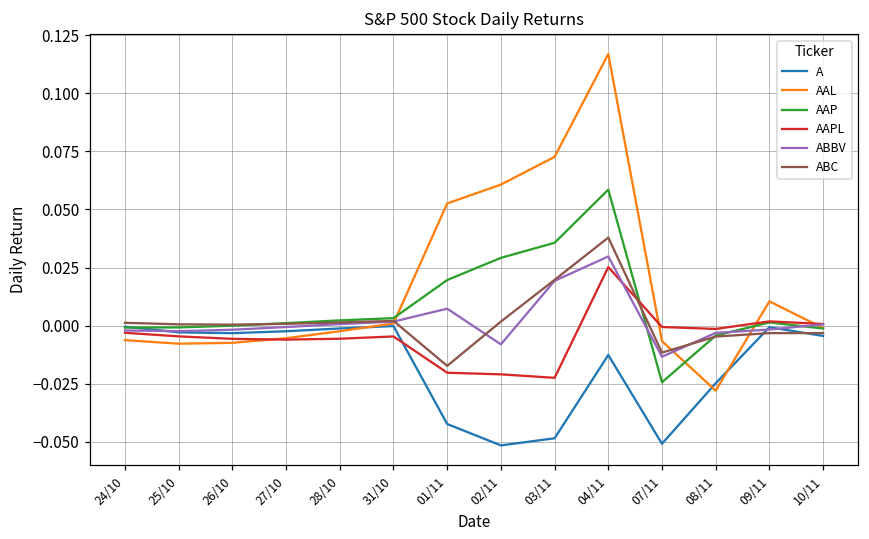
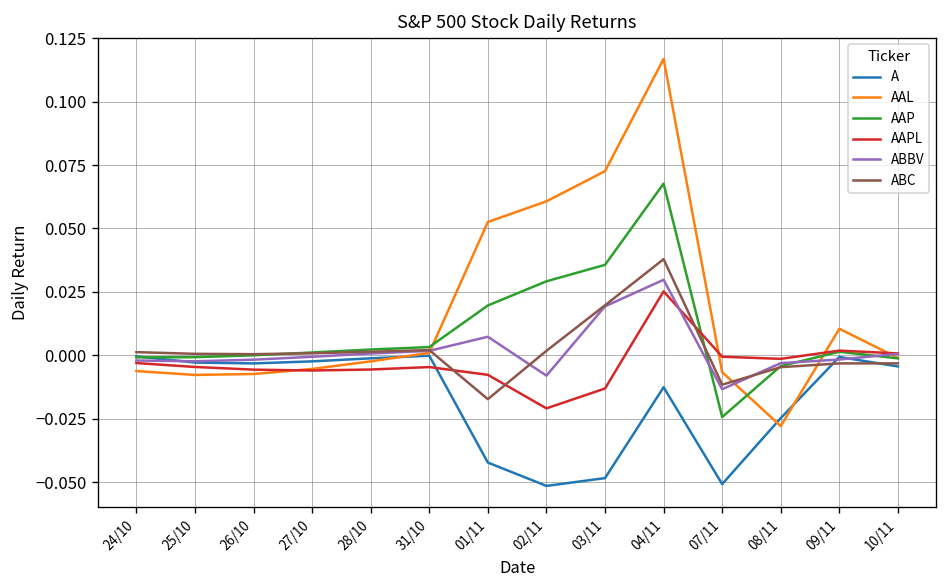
  {
    "A": {
      "26/10": -0.003,
      "27/10": -0.002,
      "01/11": -0.042,
      "02/11": -0.052,
      "03/11": -0.048,
      "04/11": -0.013,
      "07/11": -0.051,
      "08/11": -0.025,
      "10/11": -0.004
    },
    "AAL": {
      "24/10": -0.006,
      "25/10": -0.008,
      "26/10": -0.007,
      "01/11": 0.053,
      "02/11": 0.061,
      "03/11": 0.073,
      "04/11": 0.117,
      "07/11": -0.007,
      "08/11": -0.028,
      "09/11": 0.010
    },
    "AAP": {
      "25/10": -0.001,
      "01/11": 0.020,
      "02/11": 0.029,
      "03/11": 0.036,
-     "04/11": 0.059,
+     "04/11": 0.068,
      "07/11": -0.024
    },
    "AAPL": {
      "25/10": -0.005,
      "26/10": -0.006,
      "28/10": -0.006,
      "31/10": -0.005,
-     "01/11": -0.020,
+     "01/11": -0.008,
      "02/11": -0.021,
-     "03/11": -0.022,
+     "03/11": -0.013,
      "04/11": 0.025,
      "07/11": -0.001,
      "08/11": -0.001
    },
    "ABBV": {
      "26/10": -0.002,
      "27/10": -0.001,
      "01/11": 0.007,
      "02/11": -0.008,
      "04/11": 0.030,
      "07/11": -0.013
    },
    "ABC": {
      "24/10": 0.001,
      "25/10": 0.001,
      "01/11": -0.017,
      "02/11": 0.002,
      "04/11": 0.038,
      "07/11": -0.012,
      "09/11": -0.003,
      "10/11": -0.003
    }
  }
